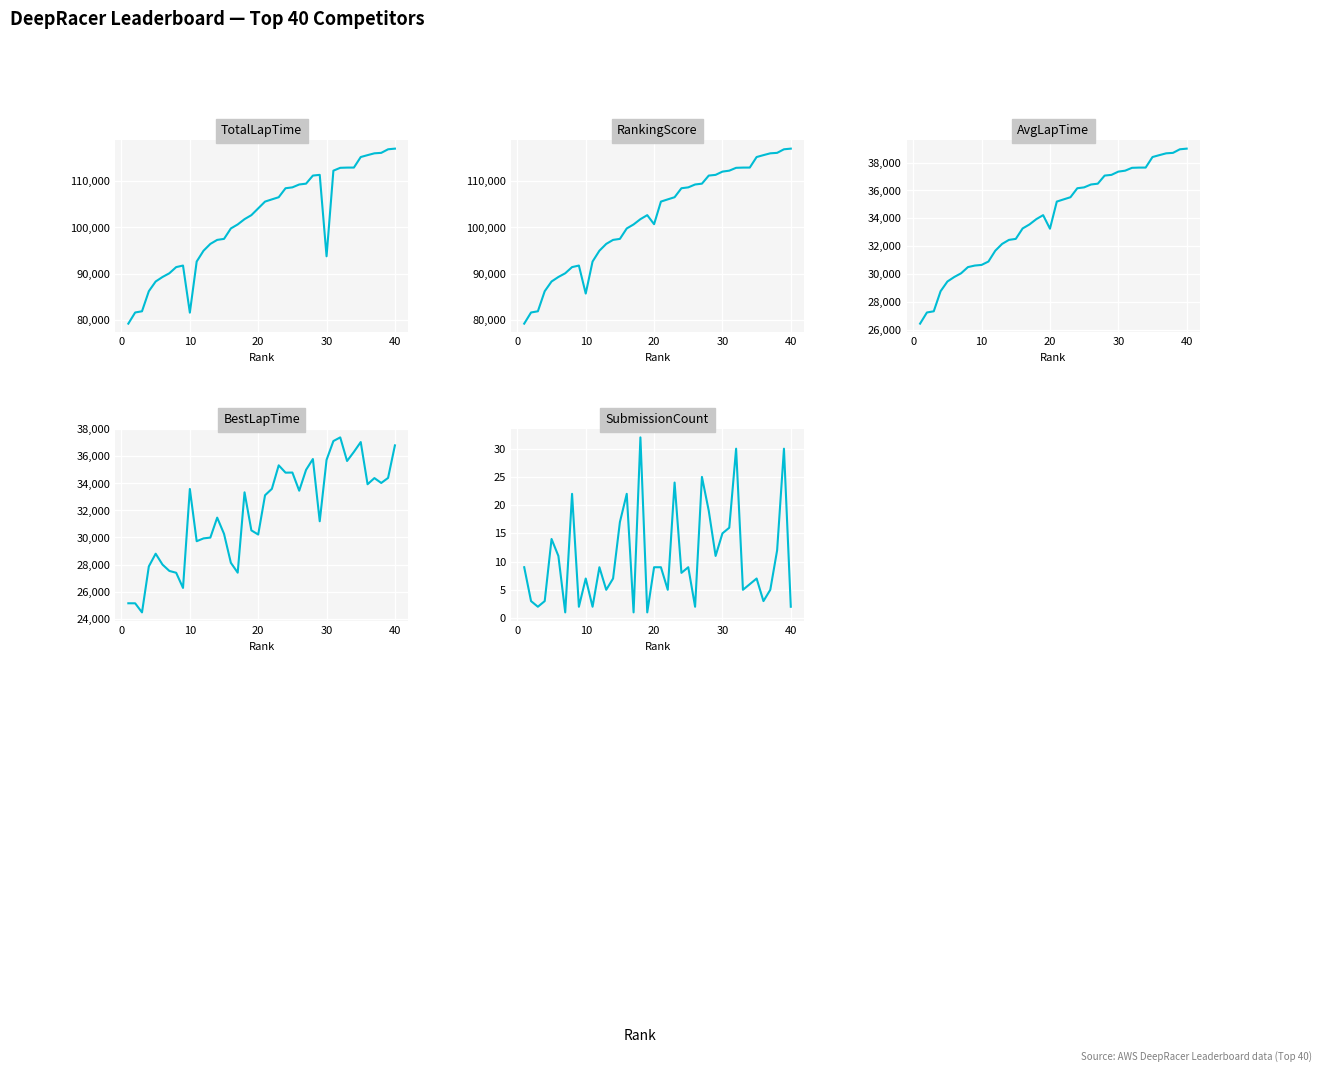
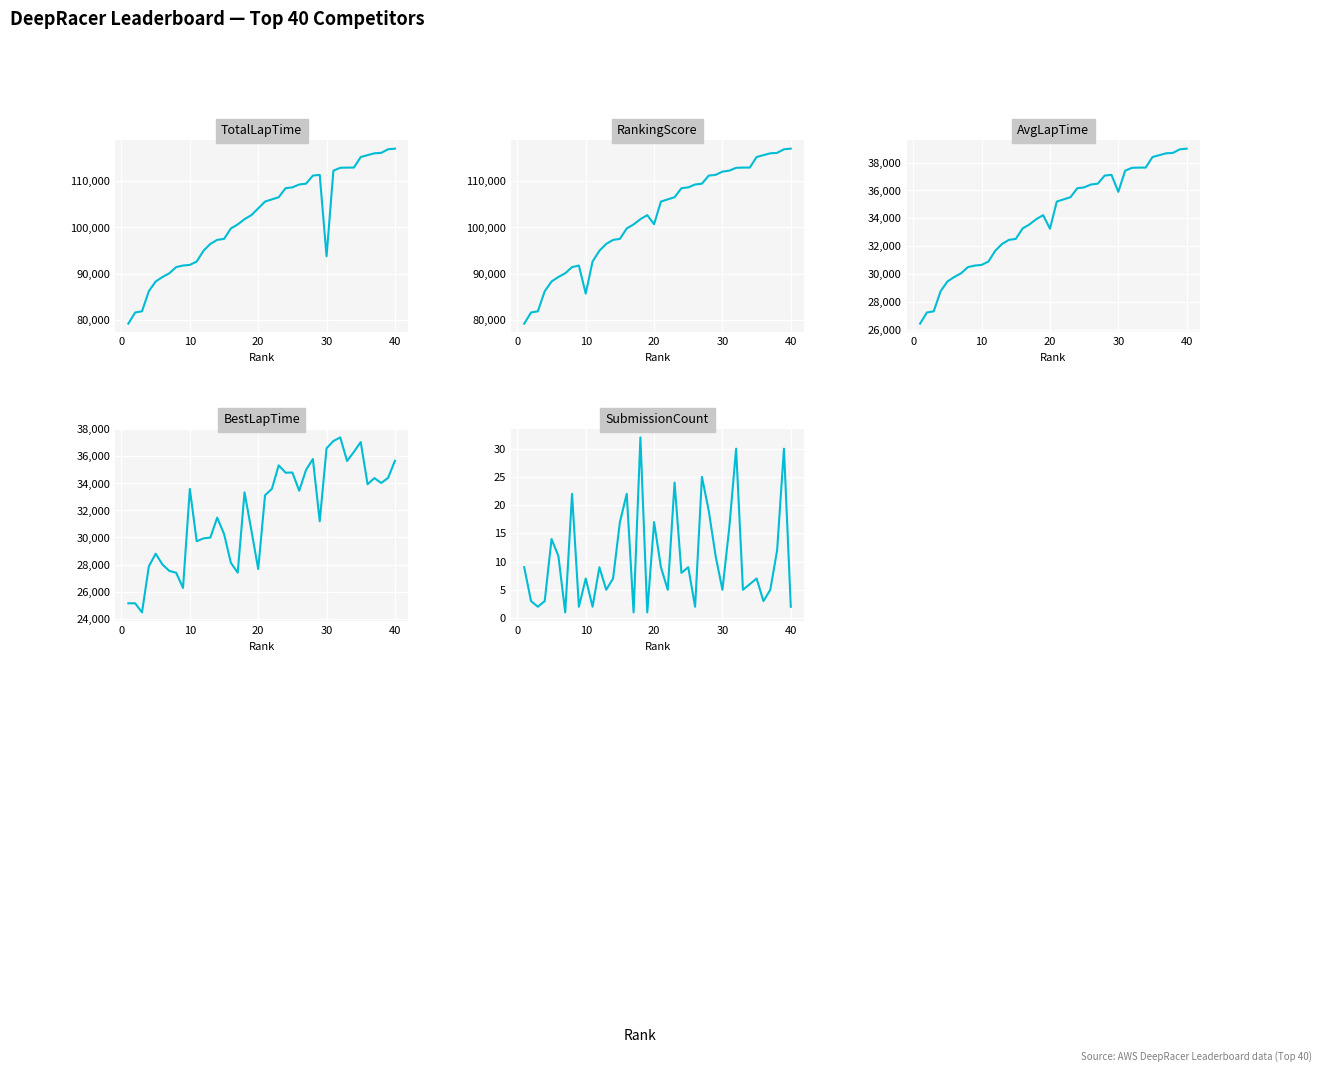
  {
    "TotalLapTime": {
-     "10": "82,000",
+     "10": "92,000",
      "20": "104,000",
      "30": "94,000",
      "40": "117,000"
    },
    "RankingScore": {
      "10": "86,000",
      "20": "101,000",
      "30": "112,000",
      "40": "117,000"
    },
    "AvgLapTime": {
      "10": "30,600",
      "20": "33,200",
-     "30": "37,300",
+     "30": "35,900",
      "40": "39,000"
    },
    "BestLapTime": {
      "10": "33,600",
-     "20": "30,200",
-     "30": "35,700",
-     "40": "36,800"
+     "20": "27,700",
+     "30": "36,600",
+     "40": "35,700"
    },
    "SubmissionCount": {
      "10": "7",
-     "20": "9",
-     "30": "15",
+     "20": "17",
+     "30": "5",
      "40": "2"
    }
  }
